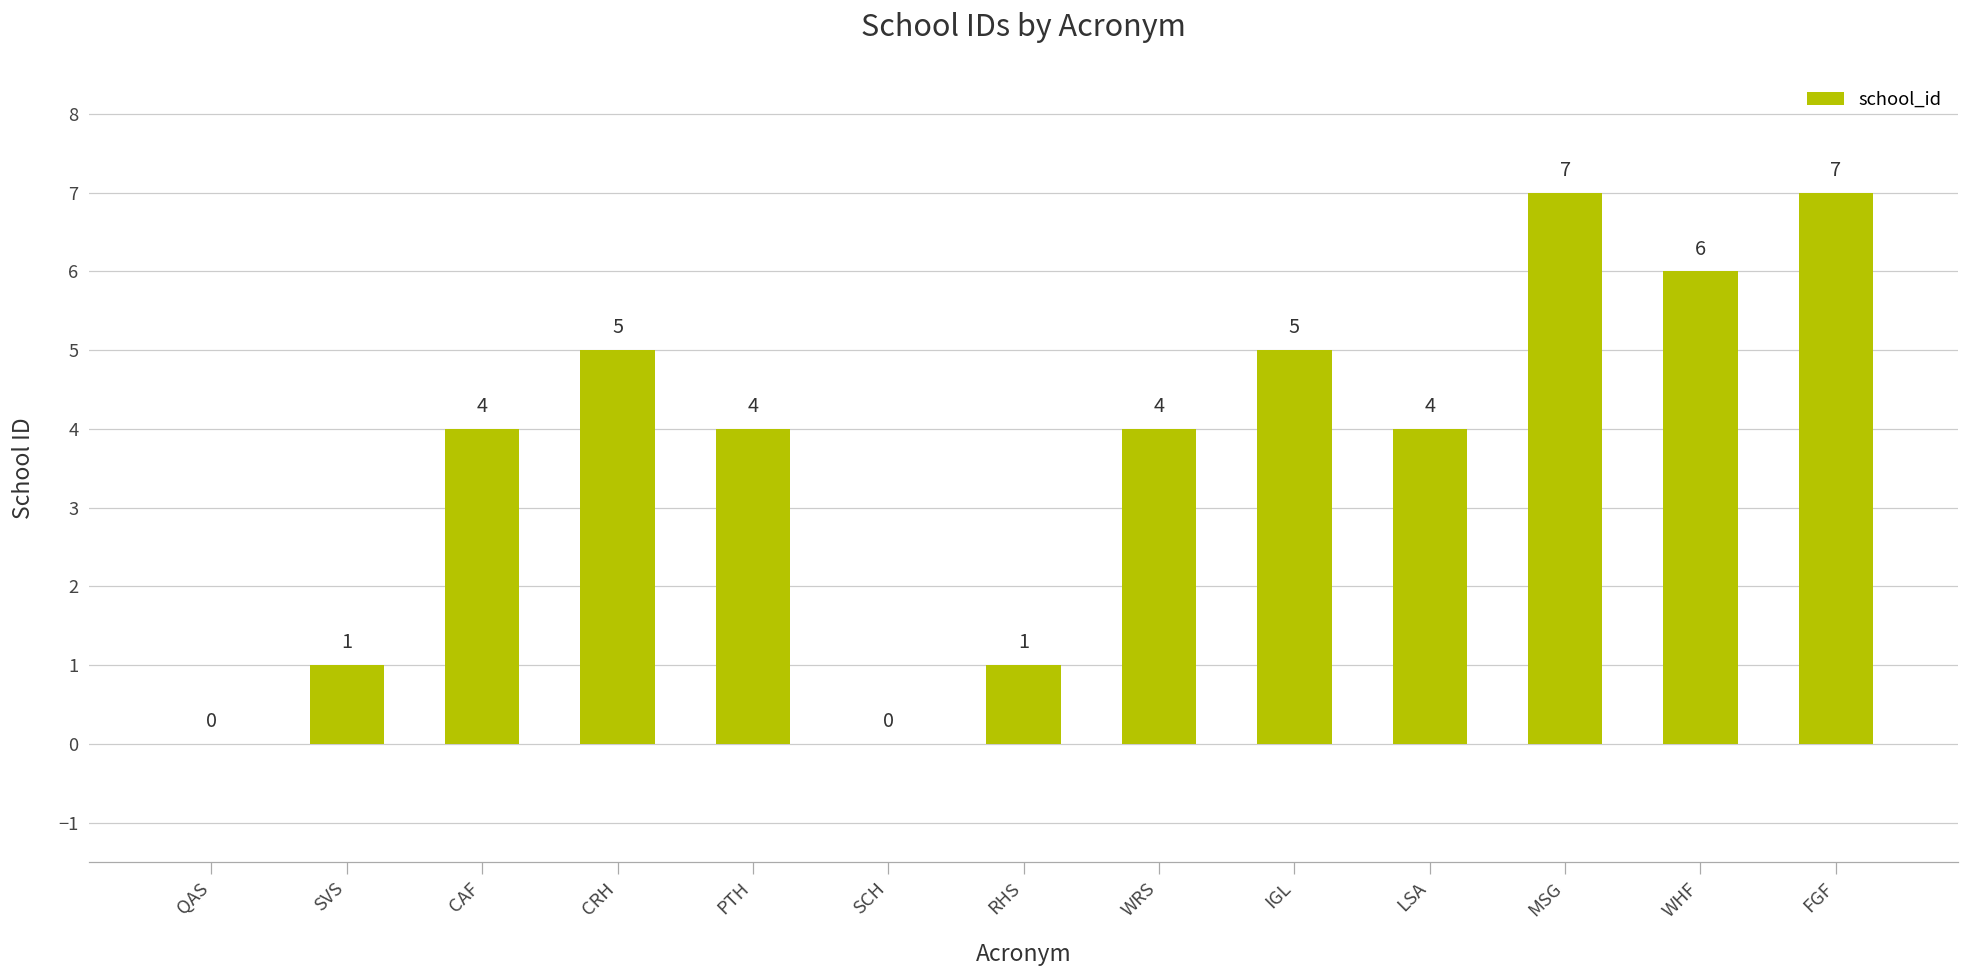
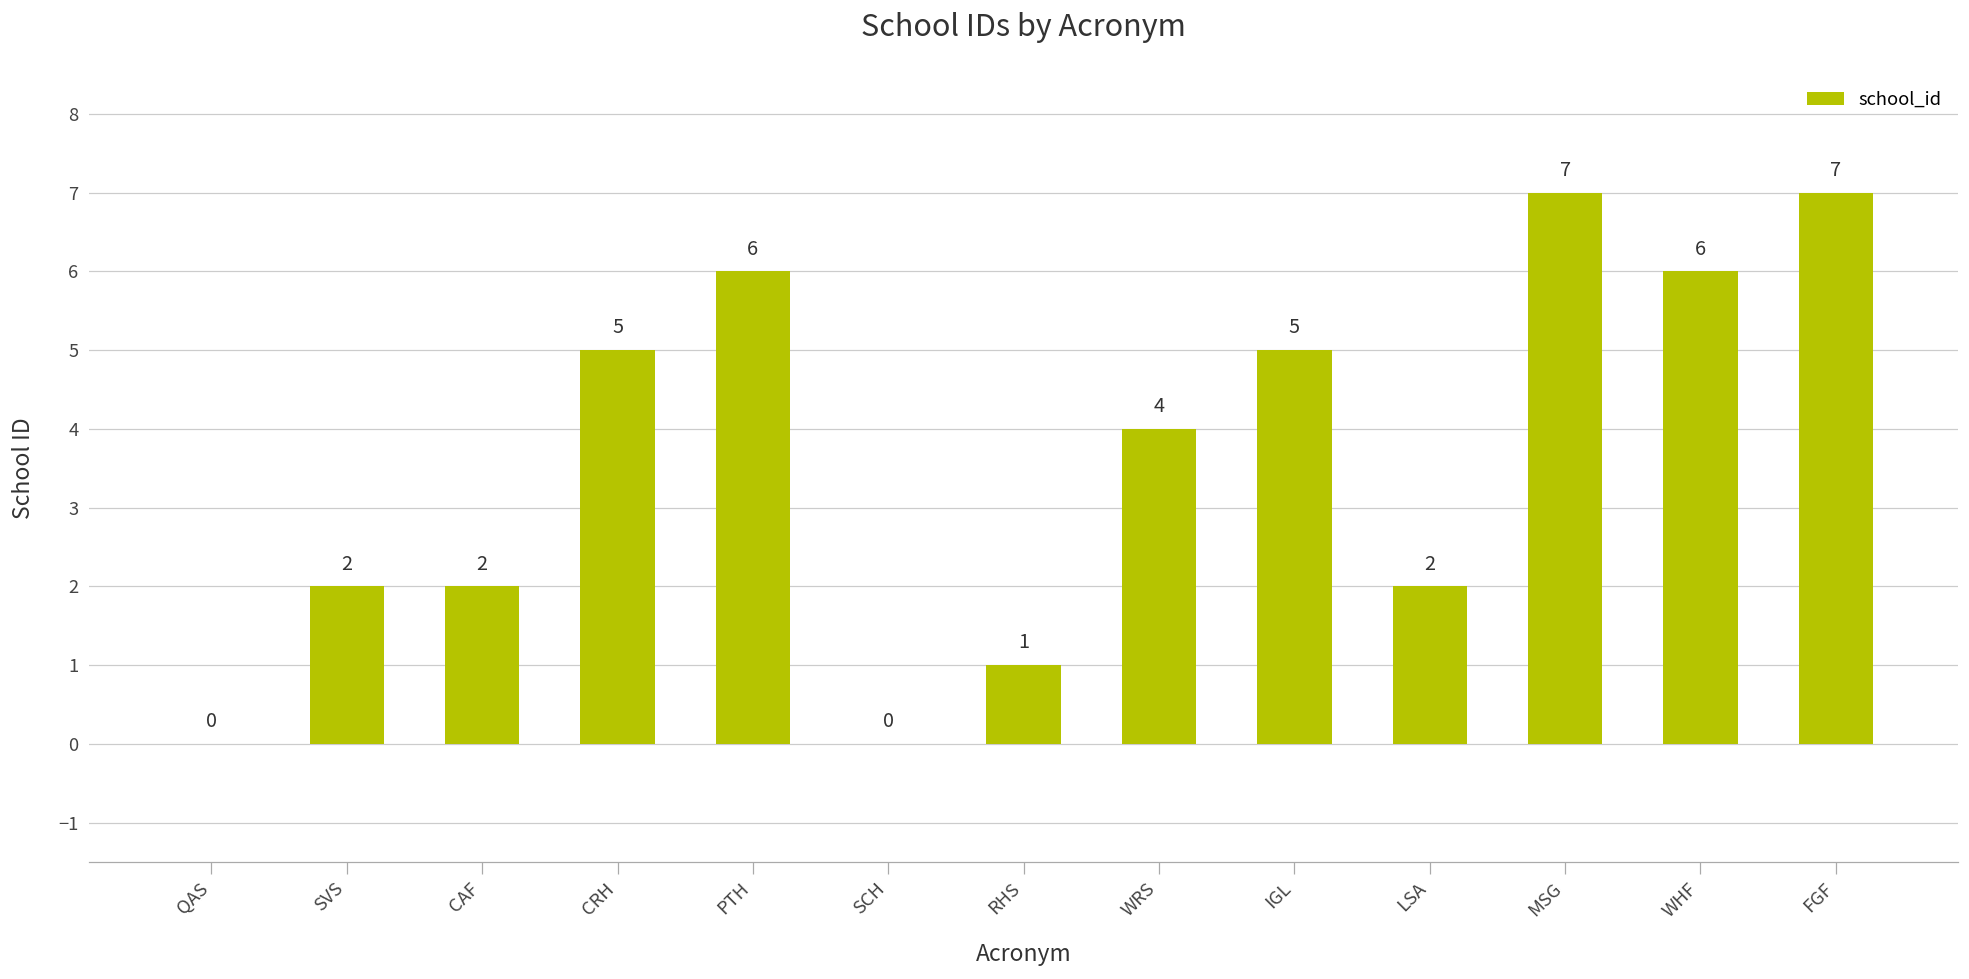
  {
    "QAS": 0,
-   "SVS": 1,
-   "CAF": 4,
+   "SVS": 2,
+   "CAF": 2,
    "CRH": 5,
-   "PTH": 4,
+   "PTH": 6,
    "SCH": 0,
    "RHS": 1,
    "WRS": 4,
    "IGL": 5,
-   "LSA": 4,
+   "LSA": 2,
    "MSG": 7,
    "WHF": 6,
    "FGF": 7
  }
